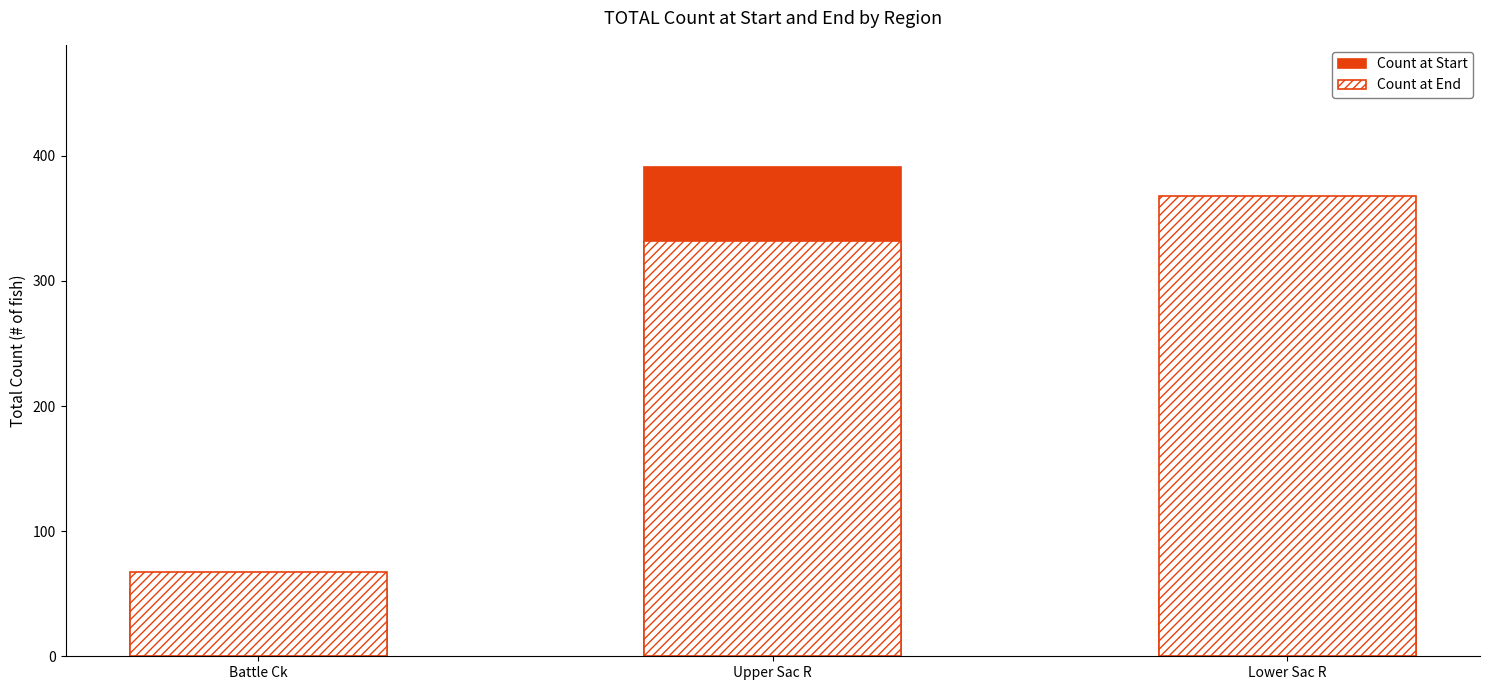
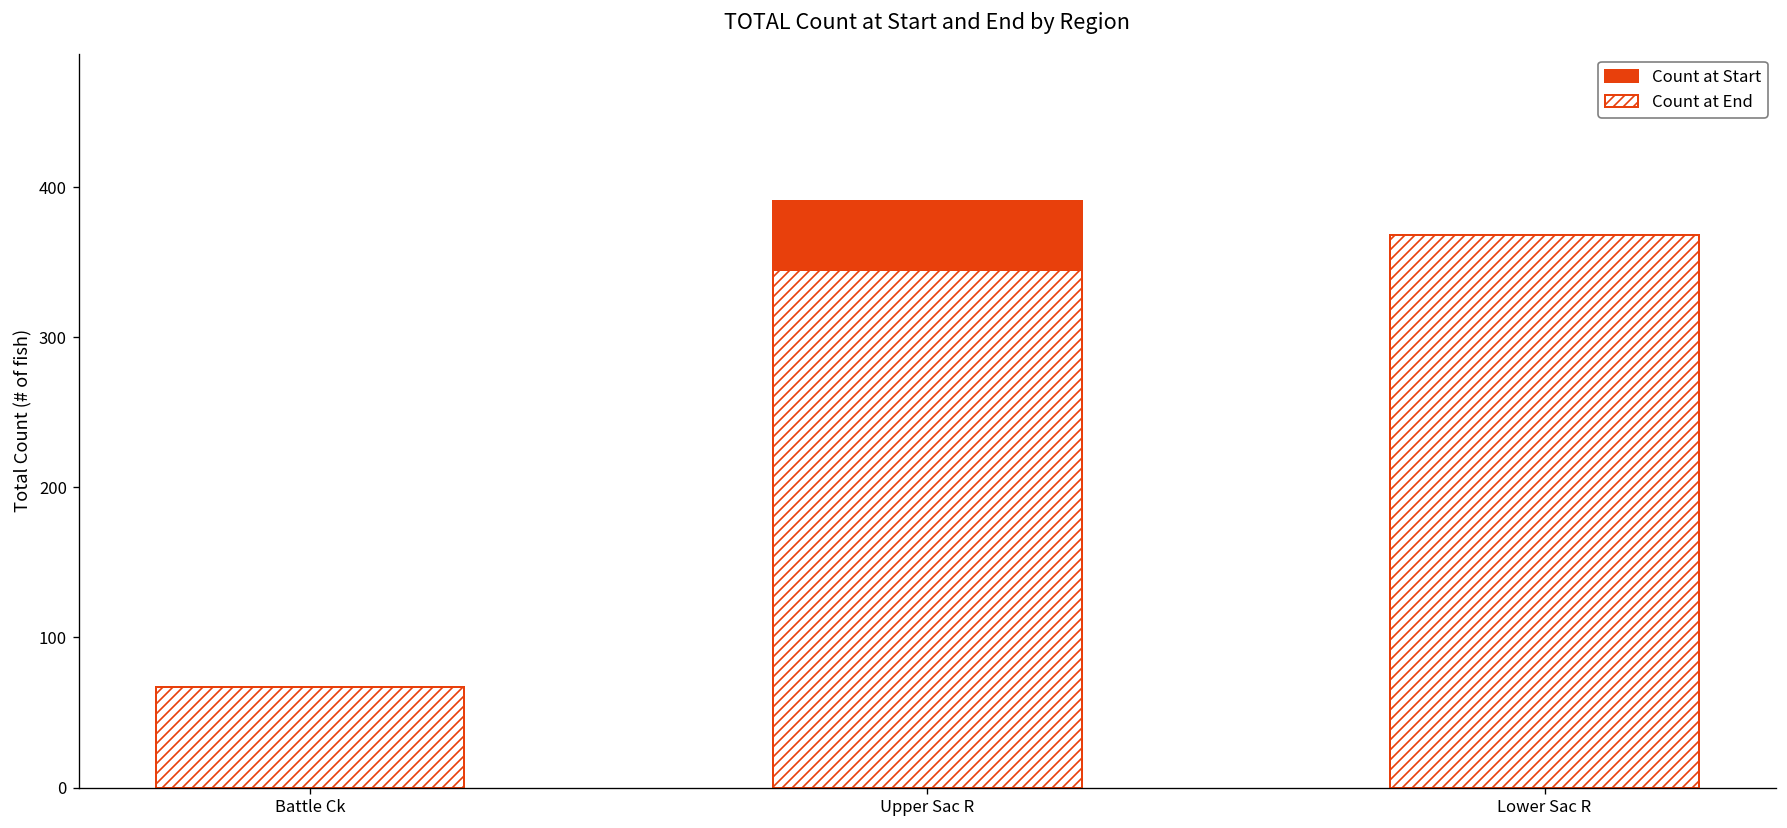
  {
    "Count at Start": {
      "Upper Sac R": 391
    },
    "Count at End": {
      "Battle Ck": 67,
-     "Upper Sac R": 332,
+     "Upper Sac R": 345,
      "Lower Sac R": 368
    }
  }
